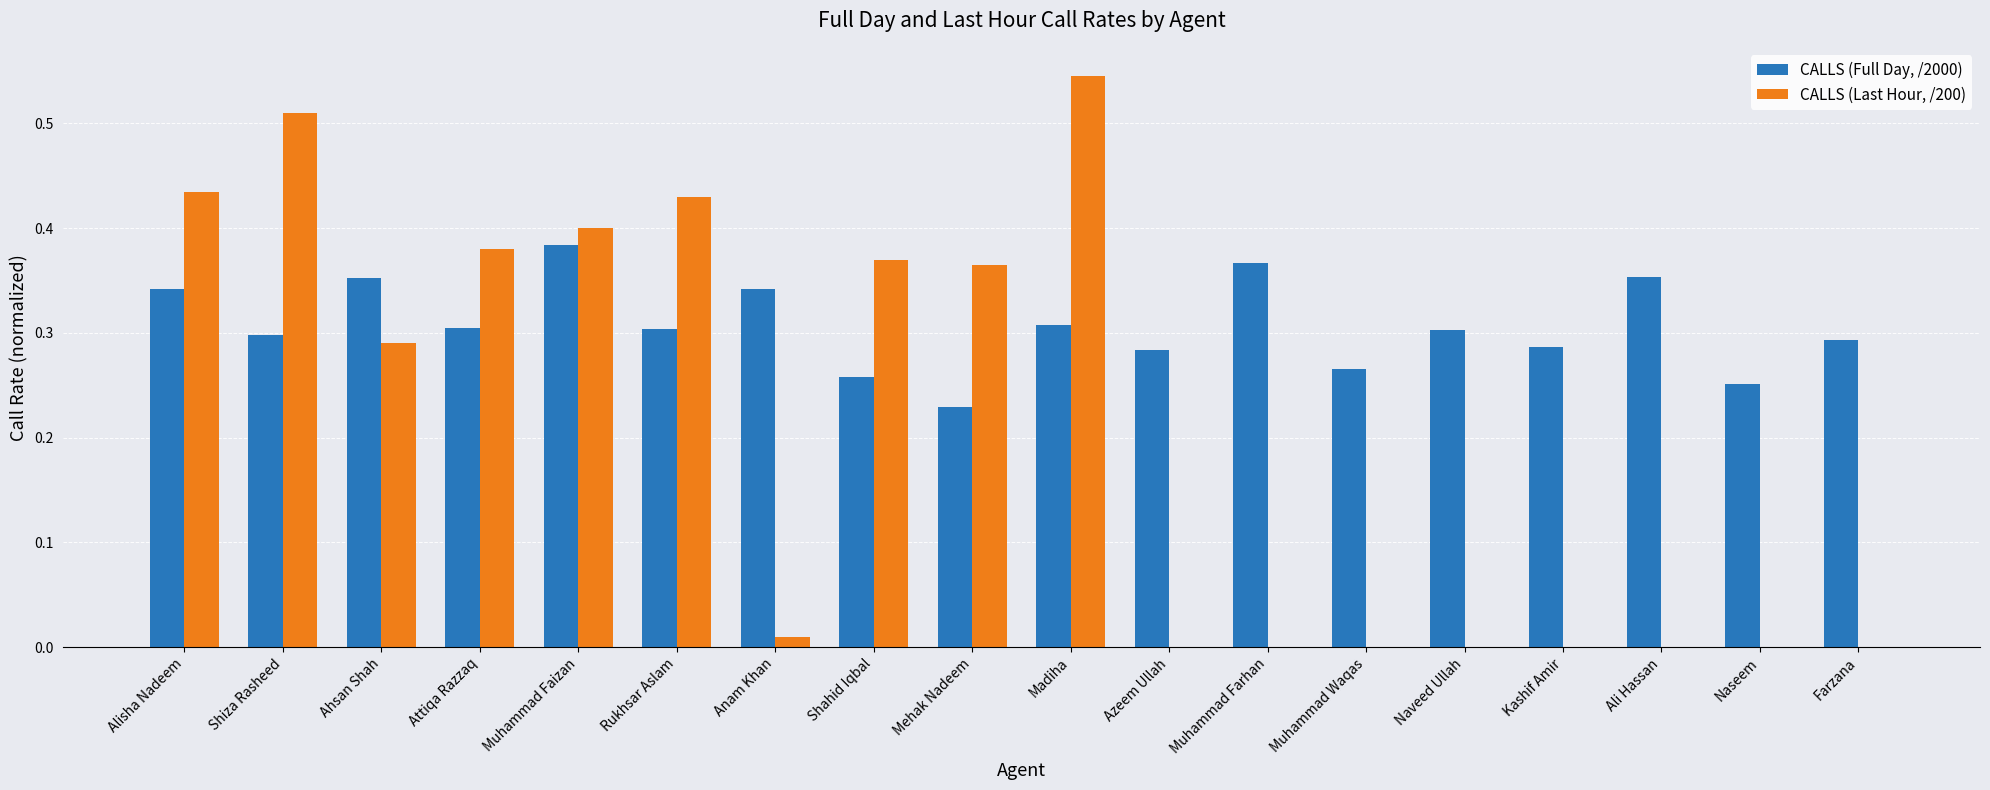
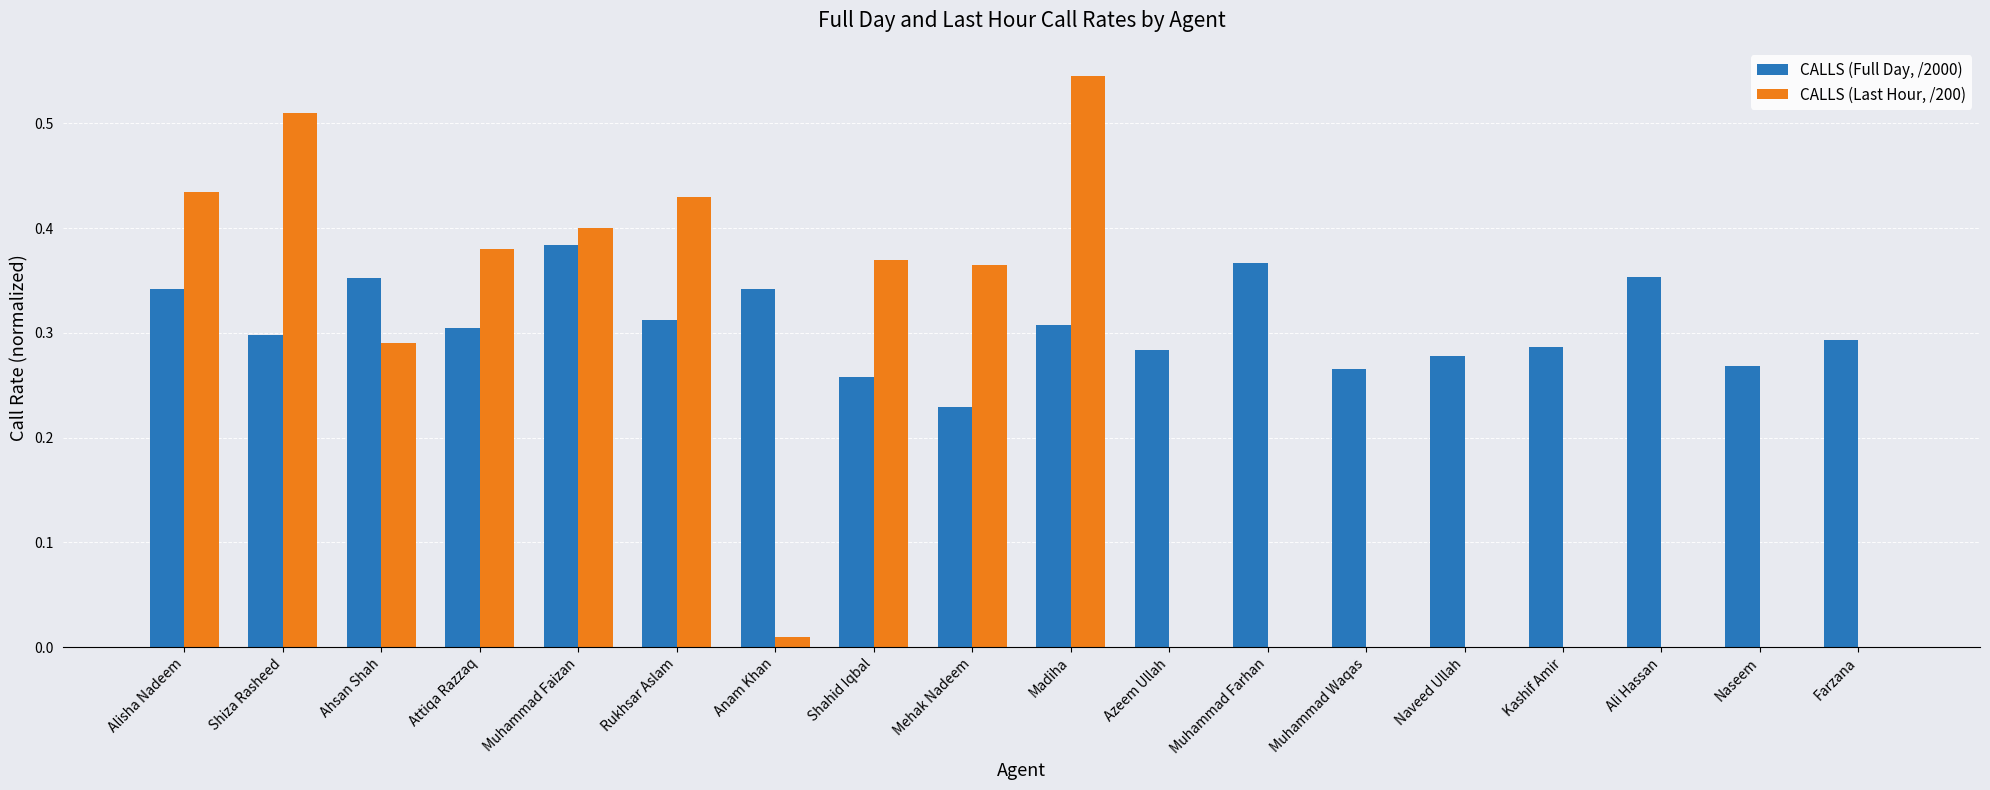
  {
    "CALLS (Full Day, /2000)": {
      "Alisha Nadeem": 0.342,
      "Shiza Rasheed": 0.298,
      "Ahsan Shah": 0.352,
      "Attiqa Razzaq": 0.305,
      "Muhammad Faizan": 0.384,
-     "Rukhsar Aslam": 0.304,
+     "Rukhsar Aslam": 0.312,
      "Anam Khan": 0.342,
      "Shahid Iqbal": 0.258,
      "Mehak Nadeem": 0.229,
      "Madiha": 0.308,
      "Azeem Ullah": 0.284,
      "Muhammad Farhan": 0.367,
      "Muhammad Waqas": 0.266,
-     "Naveed Ullah": 0.303,
+     "Naveed Ullah": 0.278,
      "Kashif Amir": 0.287,
      "Ali Hassan": 0.353,
-     "Naseem": 0.252,
+     "Naseem": 0.268,
      "Farzana": 0.293
    },
    "CALLS (Last Hour, /200)": {
      "Alisha Nadeem": 0.435,
      "Shiza Rasheed": 0.510,
      "Ahsan Shah": 0.290,
      "Attiqa Razzaq": 0.380,
      "Muhammad Faizan": 0.400,
      "Rukhsar Aslam": 0.430,
      "Anam Khan": 0.010,
      "Shahid Iqbal": 0.370,
      "Mehak Nadeem": 0.365,
      "Madiha": 0.545,
      "Azeem Ullah": 0.000,
      "Muhammad Farhan": 0.000,
      "Muhammad Waqas": 0.000,
      "Naveed Ullah": 0.000,
      "Kashif Amir": 0.000,
      "Ali Hassan": 0.000,
      "Naseem": 0.000,
      "Farzana": 0.000
    }
  }
